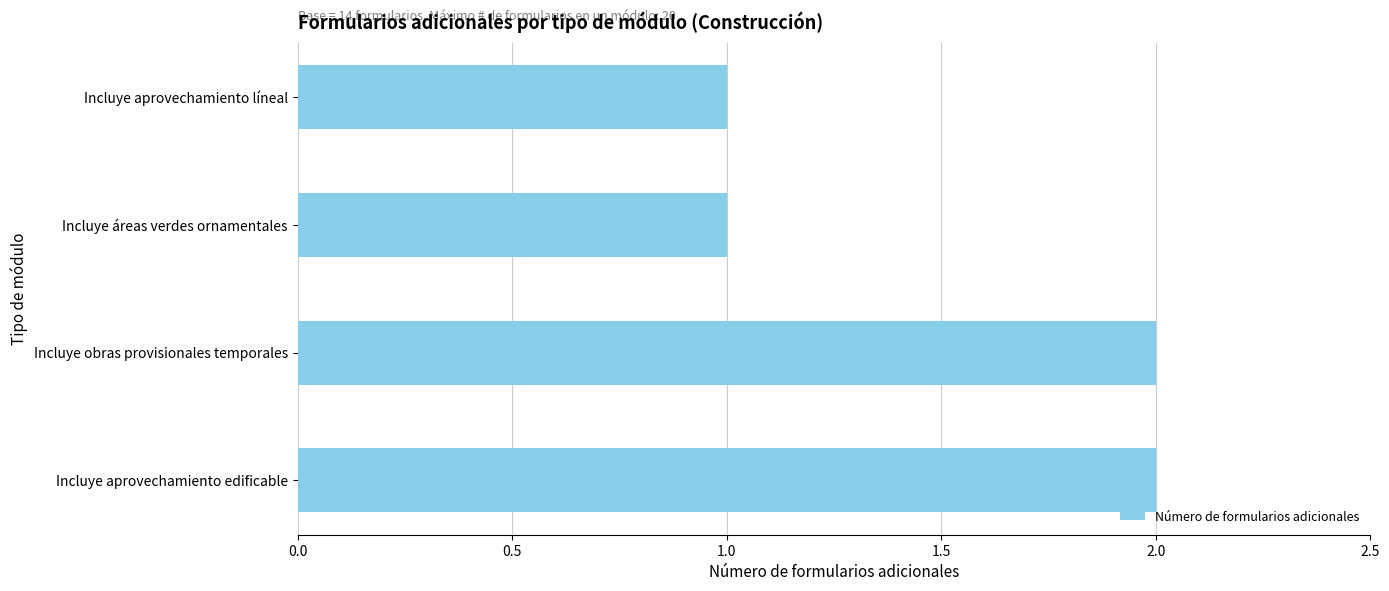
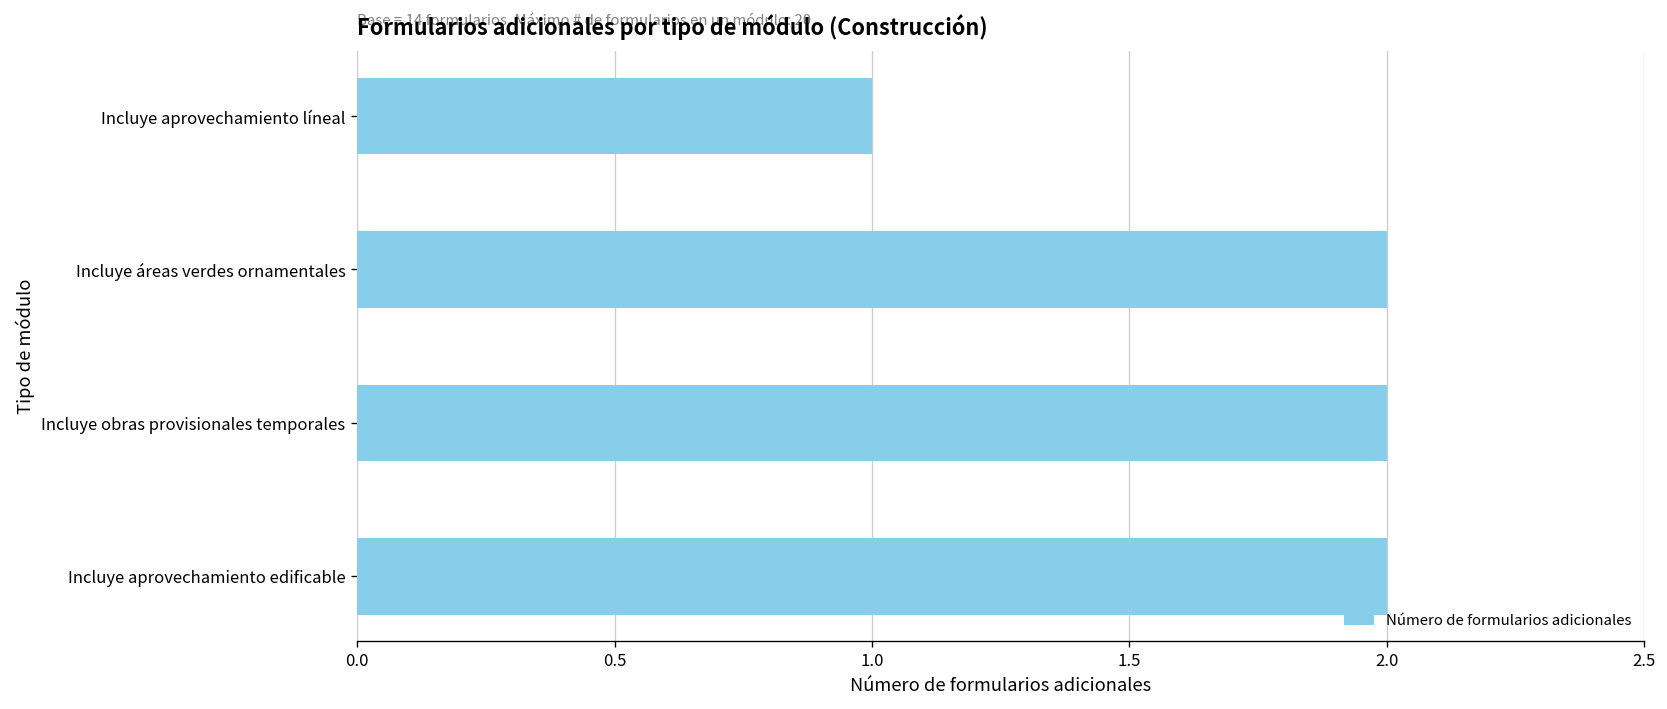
  {
    "Incluye aprovechamiento líneal": 1,
-   "Incluye áreas verdes ornamentales": 1,
+   "Incluye áreas verdes ornamentales": 2,
    "Incluye obras provisionales temporales": 2,
    "Incluye aprovechamiento edificable": 2
  }
